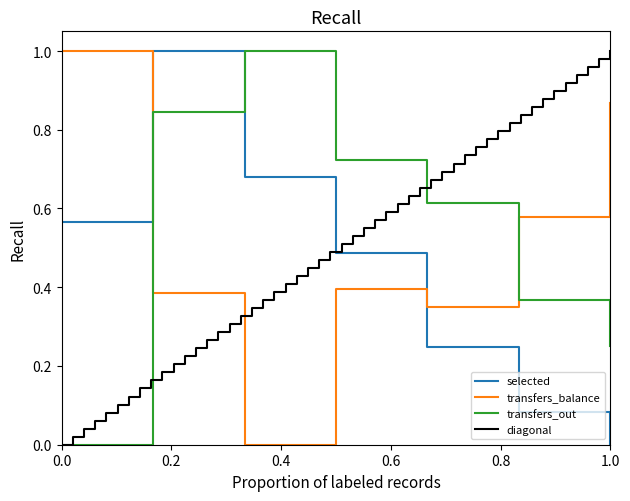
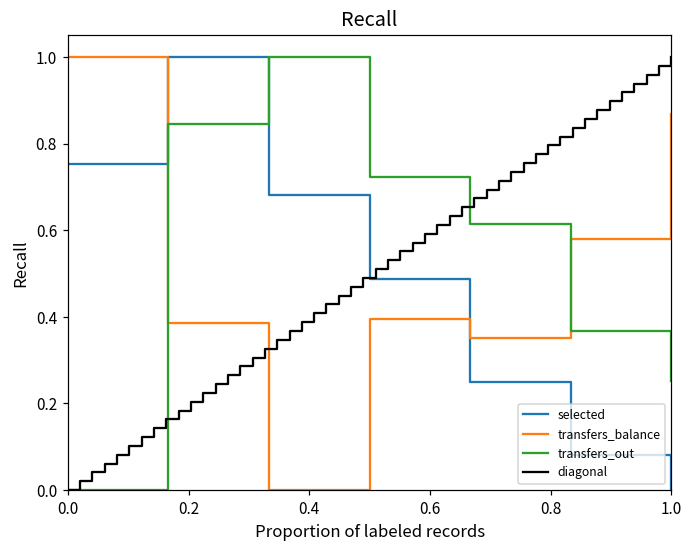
  {
    "selected": {
-     "0.0": 0.57,
+     "0.0": 0.75,
      "1.0": 0.00
    },
    "transfers_balance": {
      "0.0": 1.00,
      "1.0": 0.87
    },
    "transfers_out": {
      "1.0": 0.25
    },
    "diagonal": {
      "1.0": 1.00
    }
  }
